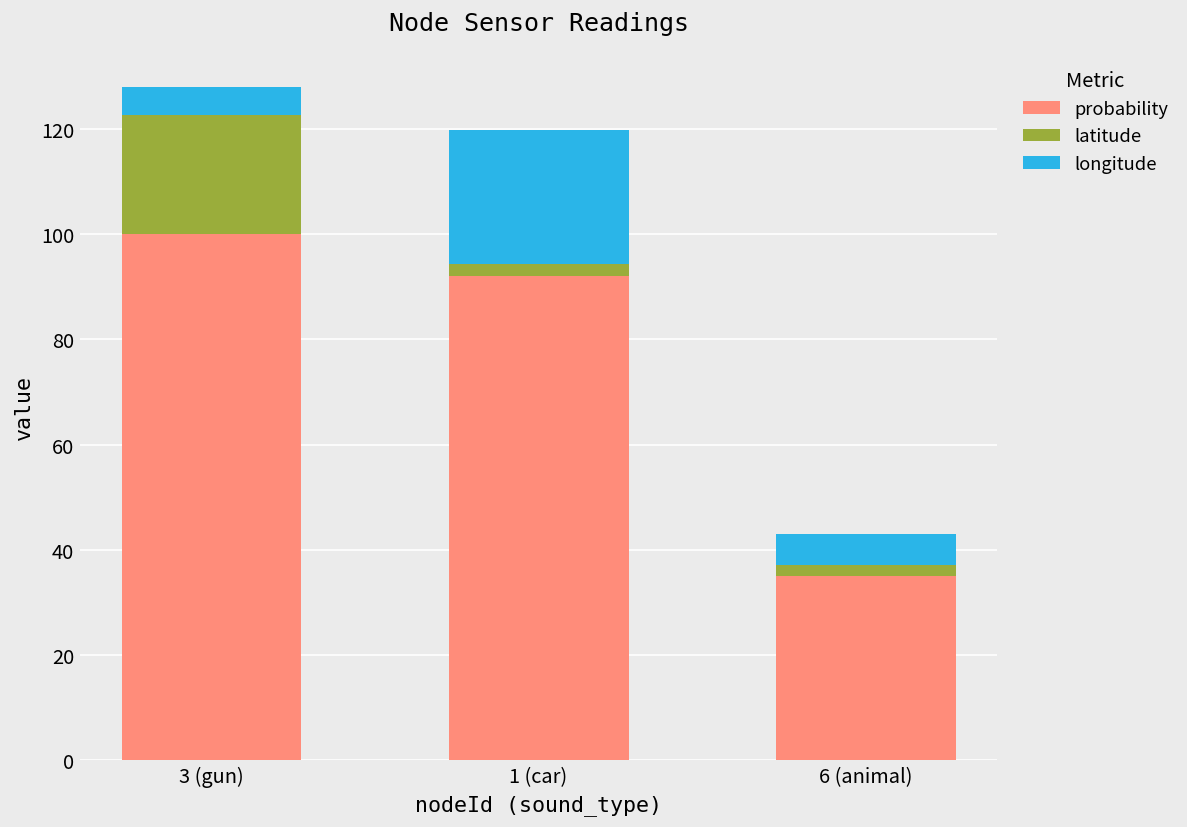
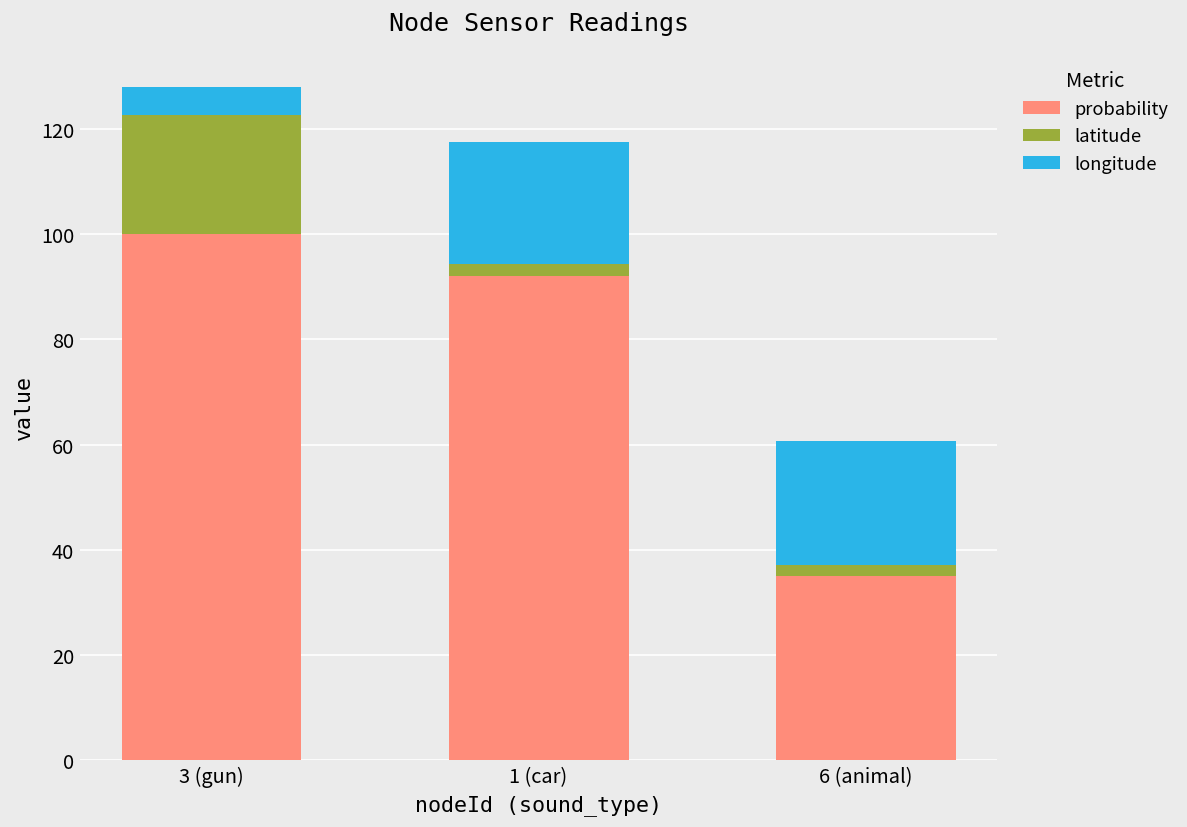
  {
    "probability": {
      "3 (gun)": 100,
      "1 (car)": 92,
      "6 (animal)": 35
    },
    "latitude": {
      "3 (gun)": 23,
      "1 (car)": 2,
      "6 (animal)": 2
    },
    "longitude": {
      "3 (gun)": 5,
-     "1 (car)": 25,
-     "6 (animal)": 6
+     "1 (car)": 23,
+     "6 (animal)": 24
    }
  }
